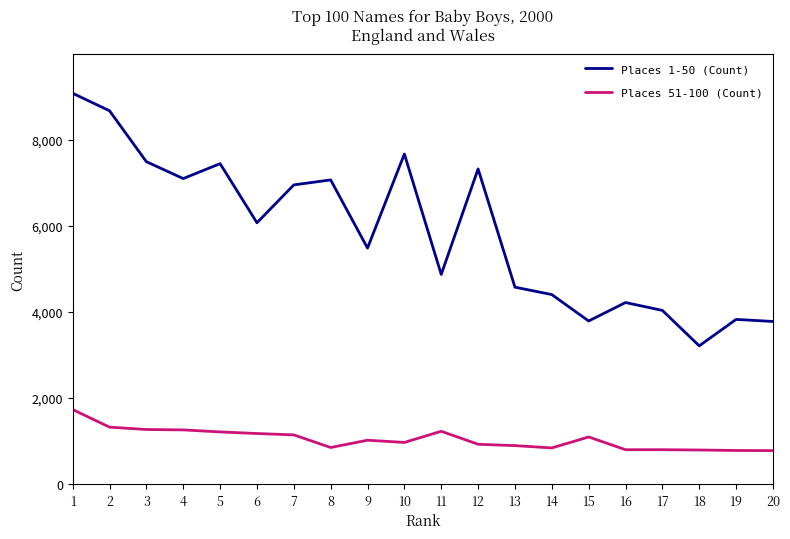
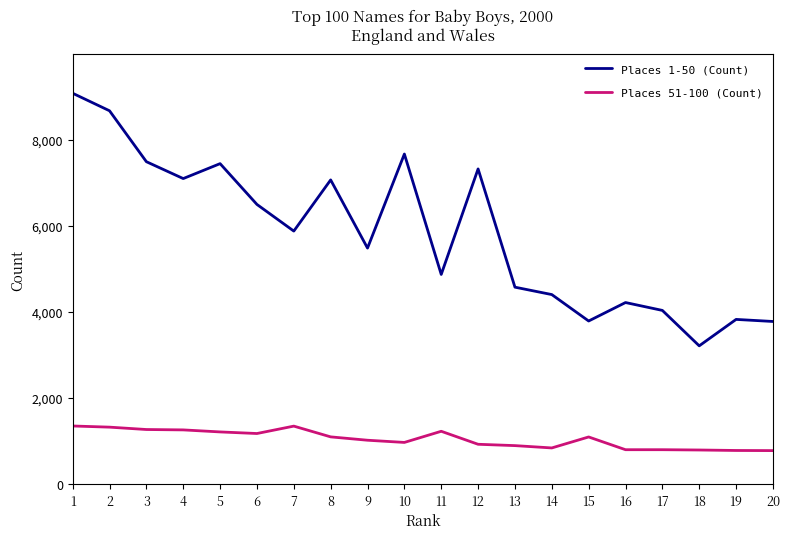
  {
    "Places 1-50 (Count)": {
      "1": "9,100",
      "2": "8,700",
      "3": "7,500",
      "4": "7,100",
      "5": "7,400",
-     "6": "6,100",
-     "7": "7,000",
+     "6": "6,500",
+     "7": "5,900",
      "8": "7,100",
      "9": "5,500",
      "10": "7,700",
      "11": "4,900",
      "12": "7,300",
      "13": "4,600",
      "14": "4,400",
      "15": "3,800",
      "16": "4,200",
      "17": "4,000",
      "18": "3,200",
      "19": "3,800",
      "20": "3,800"
    },
    "Places 51-100 (Count)": {
-     "1": "1,700",
+     "1": "1,300",
      "2": "1,300",
      "3": "1,300",
      "4": "1,300",
      "5": "1,200",
      "6": "1,200",
-     "7": "1,100",
-     "8": "800",
+     "7": "1,300",
+     "8": "1,100",
      "9": "1,000",
      "10": "1,000",
      "11": "1,200",
      "12": "900",
      "13": "900",
      "14": "800",
      "15": "1,100",
      "16": "800",
      "17": "800",
      "18": "800",
      "19": "800",
      "20": "800"
    }
  }
